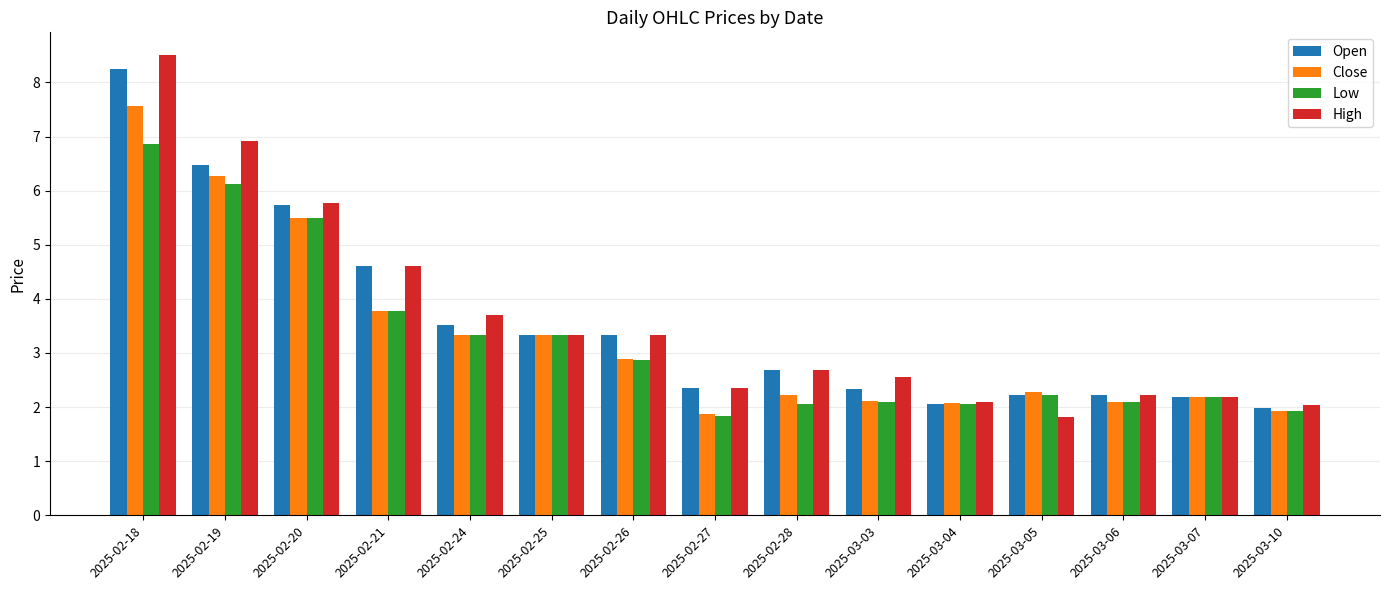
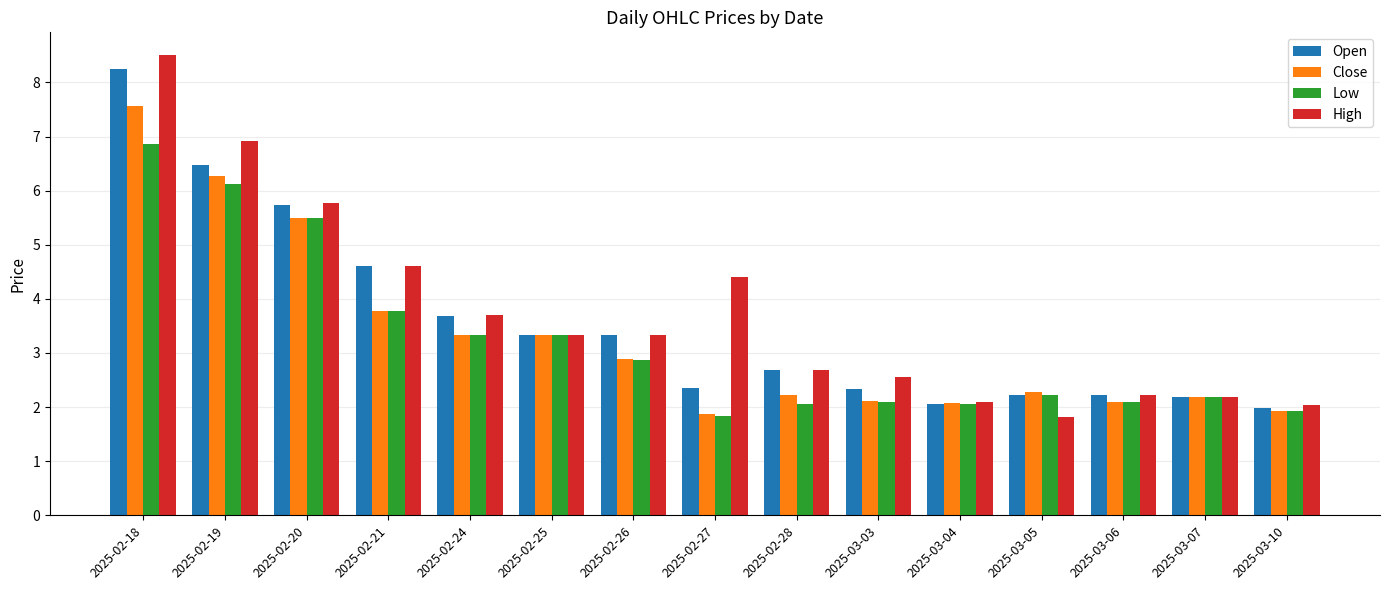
  {
    "Open": {
      "2025-02-18": 8.3,
      "2025-02-19": 6.5,
      "2025-02-20": 5.7,
      "2025-02-21": 4.6,
-     "2025-02-24": 3.5,
+     "2025-02-24": 3.7,
      "2025-02-25": 3.3,
      "2025-02-26": 3.3,
      "2025-02-27": 2.3,
      "2025-02-28": 2.7,
      "2025-03-03": 2.3,
      "2025-03-04": 2.1,
      "2025-03-05": 2.2,
      "2025-03-06": 2.2,
      "2025-03-07": 2.2,
      "2025-03-10": 2.0
    },
    "Close": {
      "2025-02-18": 7.6,
      "2025-02-19": 6.3,
      "2025-02-20": 5.5,
      "2025-02-21": 3.8,
      "2025-02-24": 3.3,
      "2025-02-25": 3.3,
      "2025-02-26": 2.9,
      "2025-02-27": 1.9,
      "2025-02-28": 2.2,
      "2025-03-03": 2.1,
      "2025-03-04": 2.1,
      "2025-03-05": 2.3,
      "2025-03-06": 2.1,
      "2025-03-07": 2.2,
      "2025-03-10": 1.9
    },
    "Low": {
      "2025-02-18": 6.9,
      "2025-02-19": 6.1,
      "2025-02-20": 5.5,
      "2025-02-21": 3.8,
      "2025-02-24": 3.3,
      "2025-02-25": 3.3,
      "2025-02-26": 2.9,
      "2025-02-27": 1.8,
      "2025-02-28": 2.1,
      "2025-03-03": 2.1,
      "2025-03-04": 2.1,
      "2025-03-05": 2.2,
      "2025-03-06": 2.1,
      "2025-03-07": 2.2,
      "2025-03-10": 1.9
    },
    "High": {
      "2025-02-18": 8.5,
      "2025-02-19": 6.9,
      "2025-02-20": 5.8,
      "2025-02-21": 4.6,
      "2025-02-24": 3.7,
      "2025-02-25": 3.3,
      "2025-02-26": 3.3,
-     "2025-02-27": 2.4,
+     "2025-02-27": 4.4,
      "2025-02-28": 2.7,
      "2025-03-03": 2.6,
      "2025-03-04": 2.1,
      "2025-03-05": 1.8,
      "2025-03-06": 2.2,
      "2025-03-07": 2.2,
      "2025-03-10": 2.0
    }
  }
